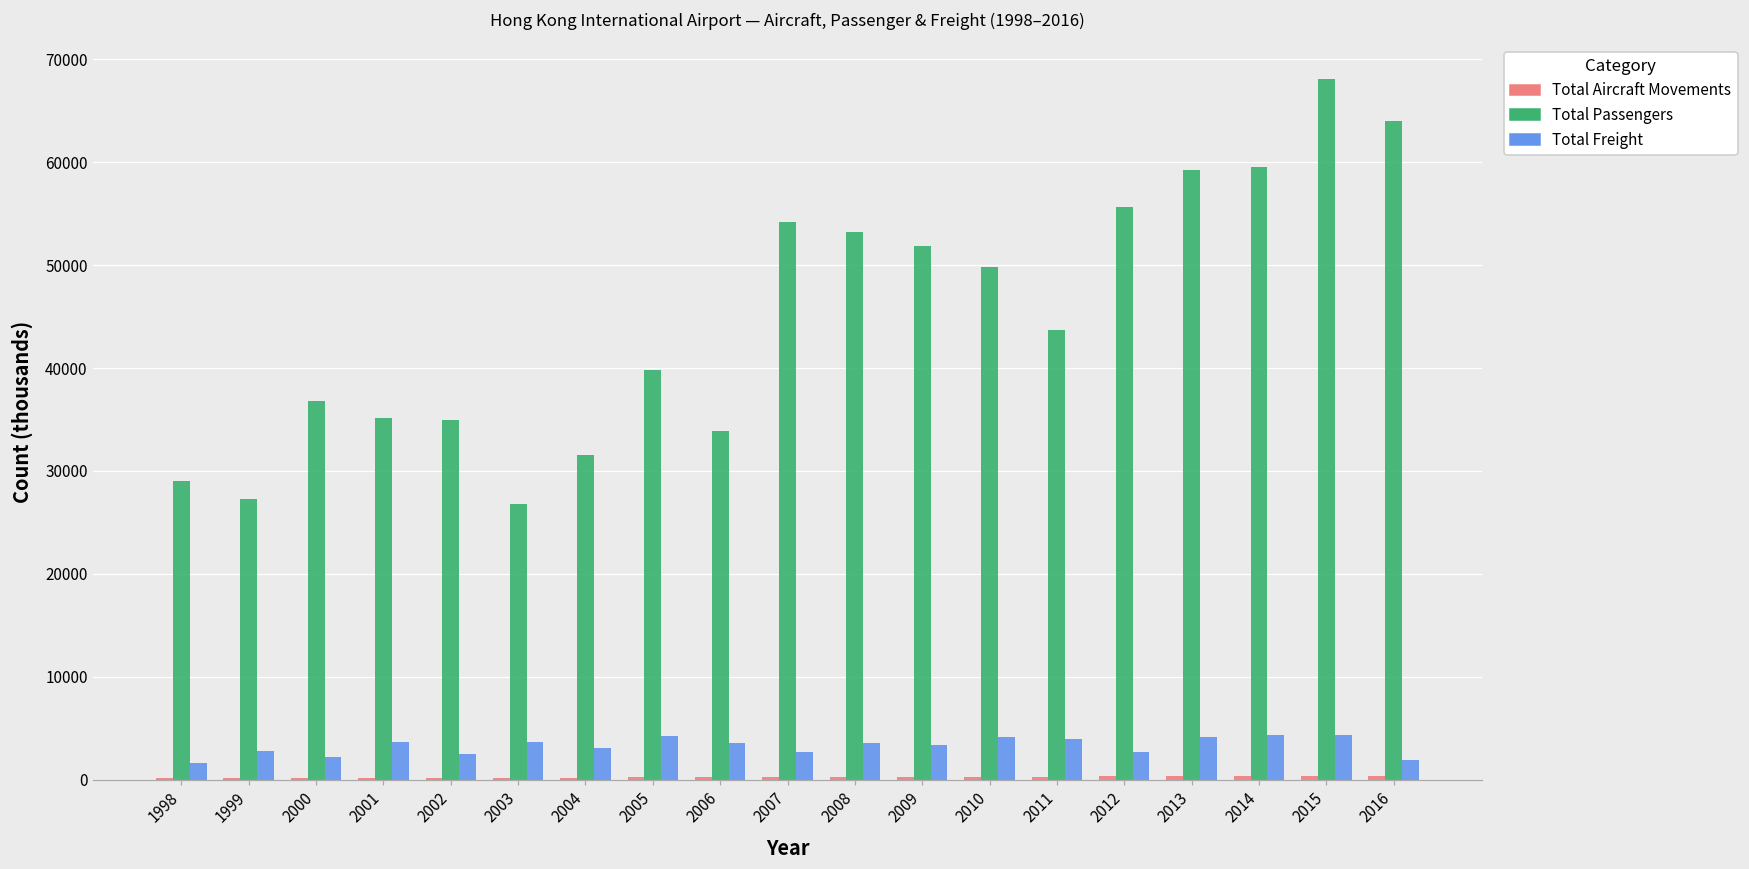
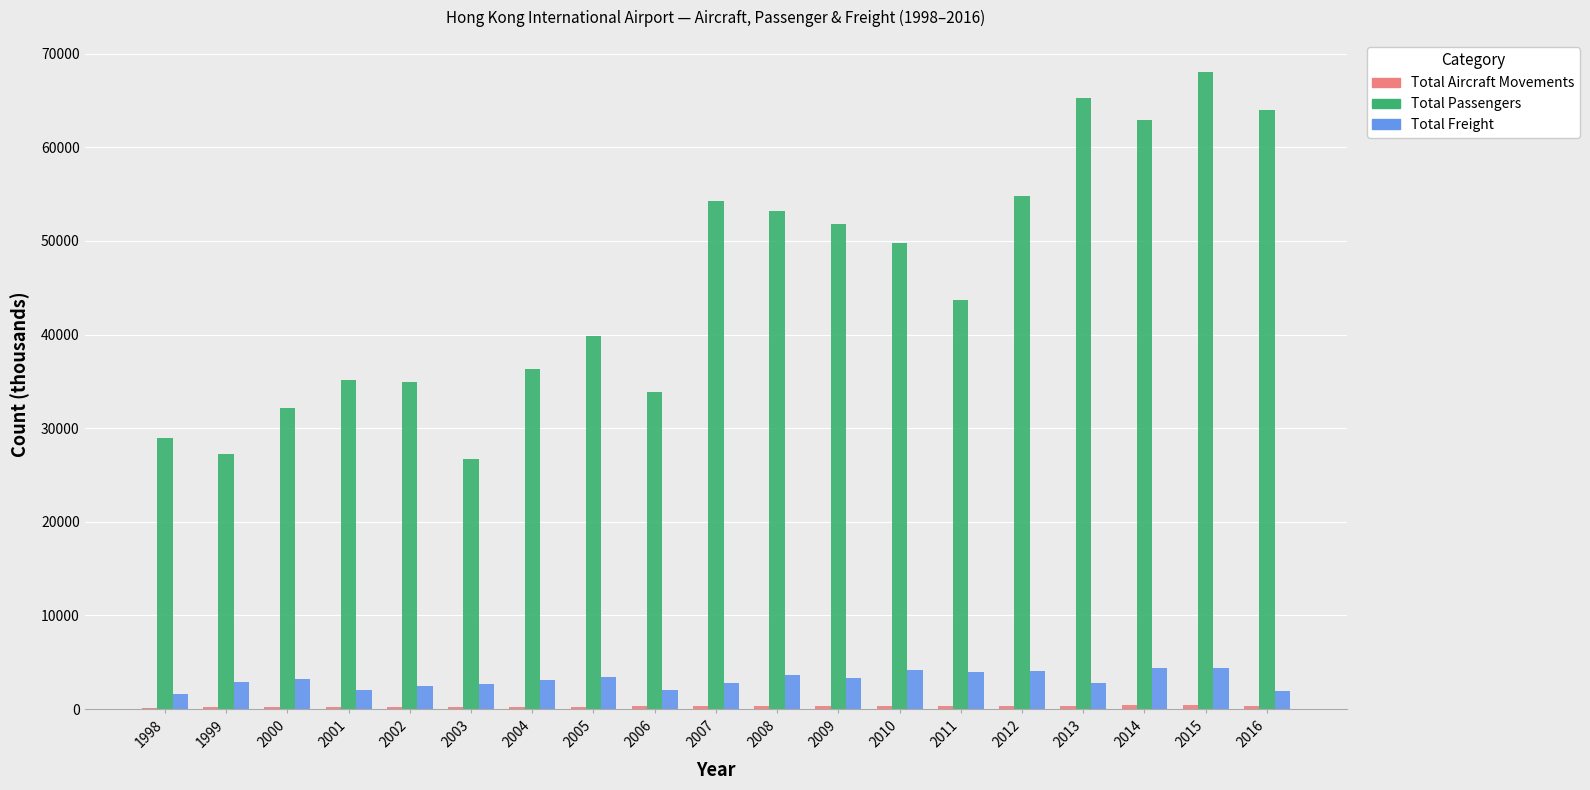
  {
    "Total Aircraft Movements": {
      "2006": 0,
      "2007": 0,
      "2008": 0,
      "2009": 0,
      "2010": 0,
      "2011": 0,
      "2012": 0,
      "2013": 0,
      "2014": 0,
      "2015": 0,
      "2016": 0
    },
    "Total Passengers": {
      "1998": 29000,
      "1999": 27000,
-     "2000": 37000,
+     "2000": 32000,
      "2001": 35000,
      "2002": 35000,
      "2003": 27000,
-     "2004": 32000,
+     "2004": 36000,
      "2005": 40000,
      "2006": 34000,
      "2007": 54000,
      "2008": 53000,
      "2009": 52000,
      "2010": 50000,
      "2011": 44000,
-     "2012": 56000,
-     "2013": 59000,
-     "2014": 60000,
+     "2012": 55000,
+     "2013": 65000,
+     "2014": 63000,
      "2015": 68000,
      "2016": 64000
    },
    "Total Freight": {
      "1998": 2000,
      "1999": 3000,
-     "2000": 2000,
-     "2001": 4000,
+     "2000": 3000,
+     "2001": 2000,
      "2002": 2000,
-     "2003": 4000,
+     "2003": 3000,
      "2004": 3000,
-     "2005": 4000,
-     "2006": 4000,
+     "2005": 3000,
+     "2006": 2000,
      "2007": 3000,
      "2008": 4000,
      "2009": 3000,
      "2010": 4000,
      "2011": 4000,
-     "2012": 3000,
-     "2013": 4000,
+     "2012": 4000,
+     "2013": 3000,
      "2014": 4000,
      "2015": 4000,
      "2016": 2000
    }
  }
